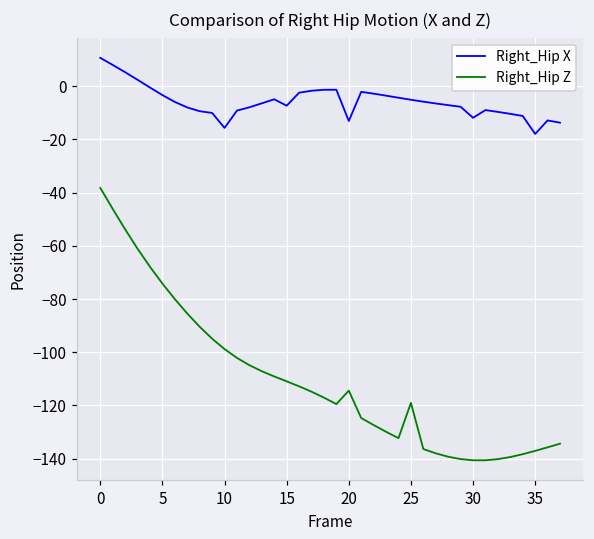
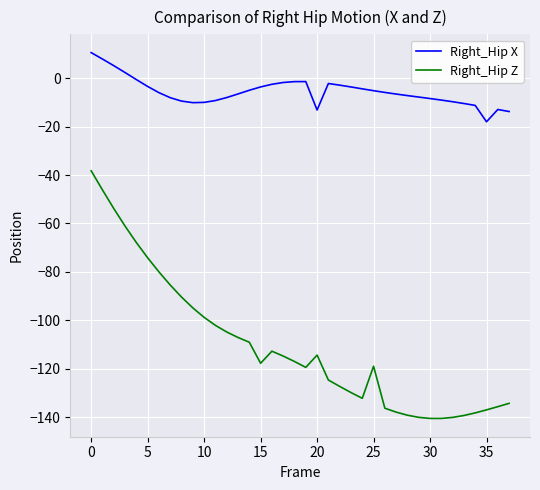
  {
    "Right_Hip X": {
      "0": 11,
      "5": -3,
-     "10": -16,
-     "15": -7,
+     "10": -10,
+     "15": -4,
      "20": -13,
      "25": -5,
-     "30": -12,
+     "30": -8,
      "35": -18
    },
    "Right_Hip Z": {
      "0": -38,
      "5": -74,
      "10": -99,
-     "15": -111,
+     "15": -118,
      "20": -114,
      "25": -119,
      "30": -141,
      "35": -137
    }
  }
